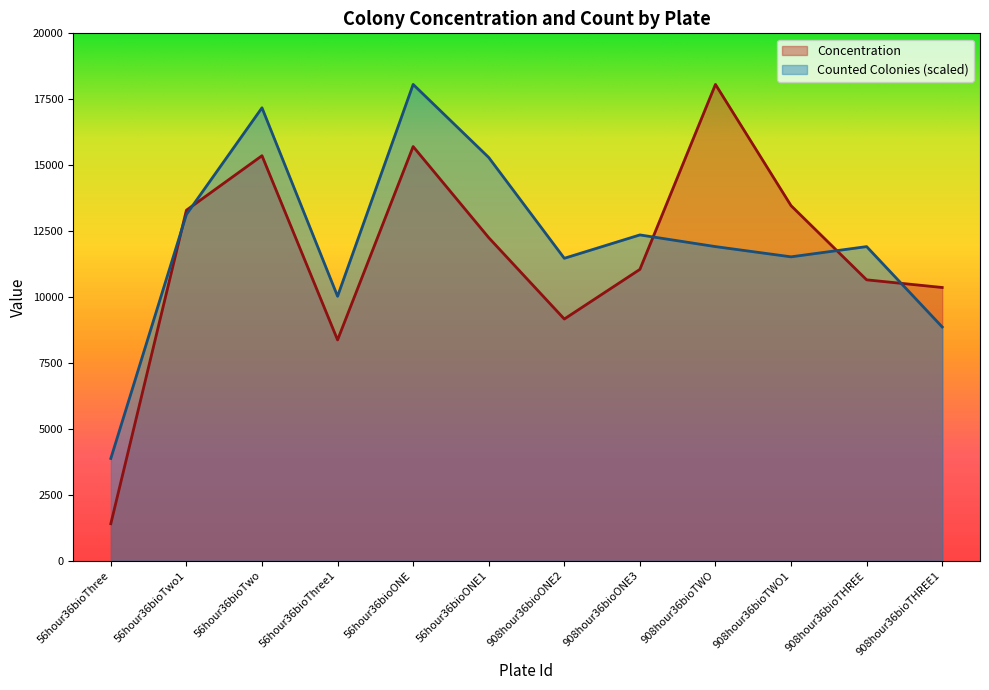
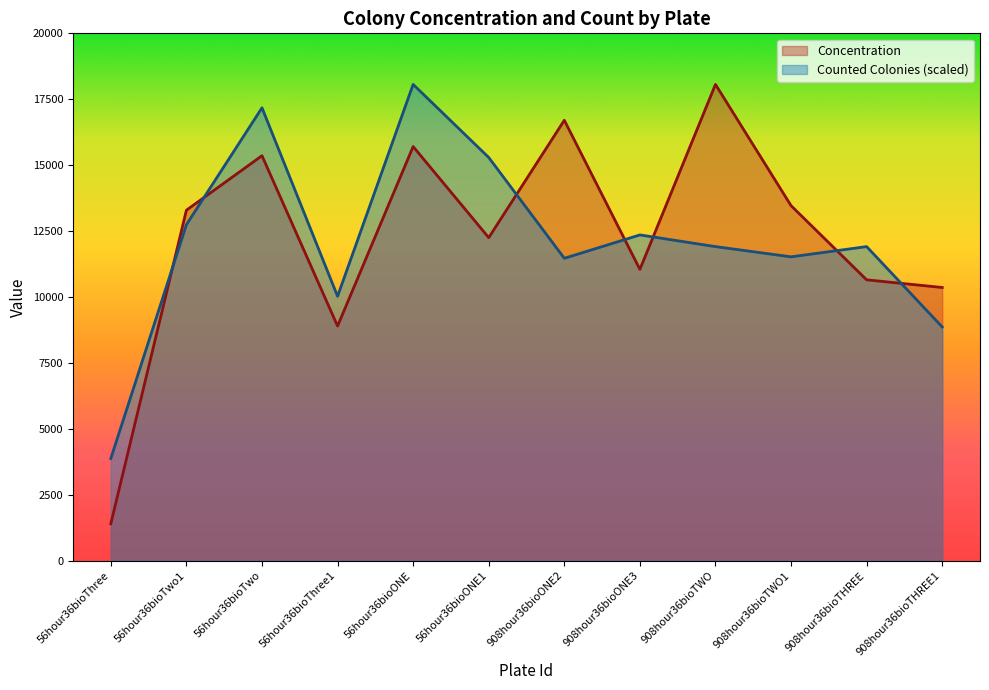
  {
    "Concentration": {
      "56hour36bioThree": 1400,
      "56hour36bioTwo1": 13300,
      "56hour36bioTwo": 15400,
-     "56hour36bioThree1": 8400,
+     "56hour36bioThree1": 8900,
      "56hour36bioONE": 15700,
      "56hour36bioONE1": 12300,
-     "908hour36bioONE2": 9200,
+     "908hour36bioONE2": 16700,
      "908hour36bioONE3": 11000,
      "908hour36bioTWO": 18100,
      "908hour36bioTWO1": 13500,
      "908hour36bioTHREE": 10700,
      "908hour36bioTHREE1": 10400
    },
    "Counted Colonies (scaled)": {
      "56hour36bioThree": 3900,
-     "56hour36bioTwo1": 13100,
+     "56hour36bioTwo1": 12700,
      "56hour36bioTwo": 17200,
      "56hour36bioThree1": 10000,
      "56hour36bioONE": 18100,
      "56hour36bioONE1": 15300,
      "908hour36bioONE2": 11500,
      "908hour36bioONE3": 12400,
      "908hour36bioTWO": 11900,
      "908hour36bioTWO1": 11500,
      "908hour36bioTHREE": 11900,
      "908hour36bioTHREE1": 8900
    }
  }
